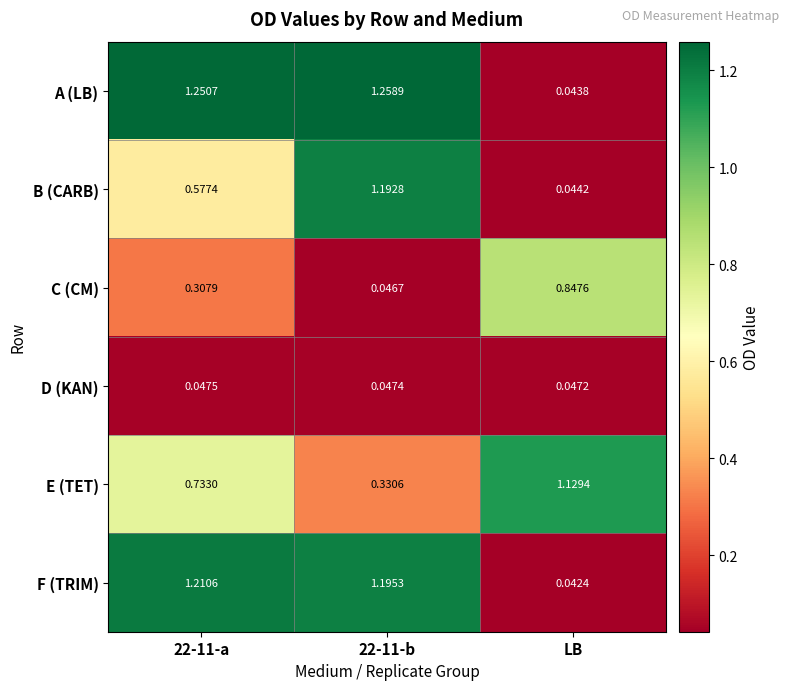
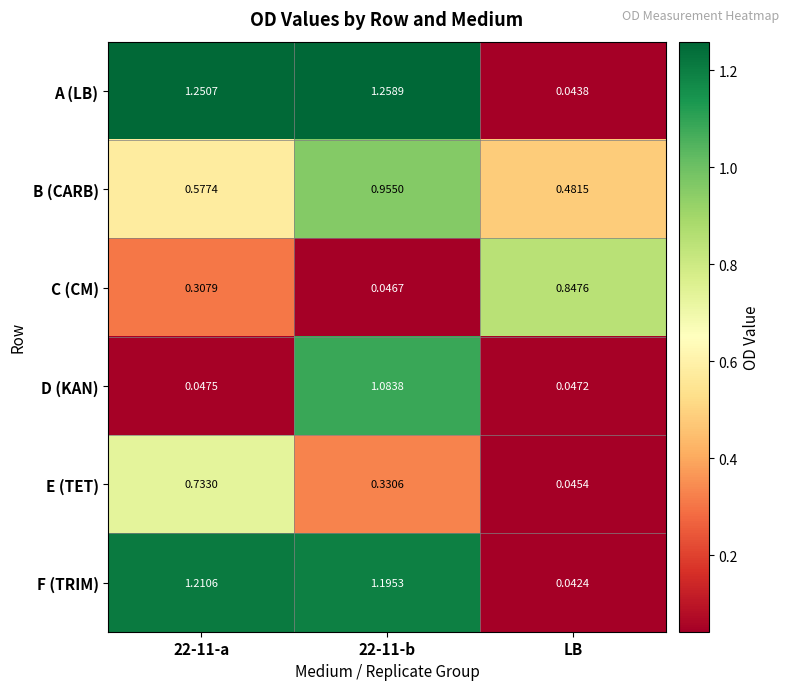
  {
    "A (LB)": {
      "22-11-a": 1.2507,
      "22-11-b": 1.2589,
      "LB": 0.0438
    },
    "B (CARB)": {
      "22-11-a": 0.5774,
-     "22-11-b": 1.1928,
-     "LB": 0.0442
+     "22-11-b": 0.9550,
+     "LB": 0.4815
    },
    "C (CM)": {
      "22-11-a": 0.3079,
      "22-11-b": 0.0467,
      "LB": 0.8476
    },
    "D (KAN)": {
      "22-11-a": 0.0475,
-     "22-11-b": 0.0474,
+     "22-11-b": 1.0838,
      "LB": 0.0472
    },
    "E (TET)": {
      "22-11-a": 0.7330,
      "22-11-b": 0.3306,
-     "LB": 1.1294
+     "LB": 0.0454
    },
    "F (TRIM)": {
      "22-11-a": 1.2106,
      "22-11-b": 1.1953,
      "LB": 0.0424
    }
  }
